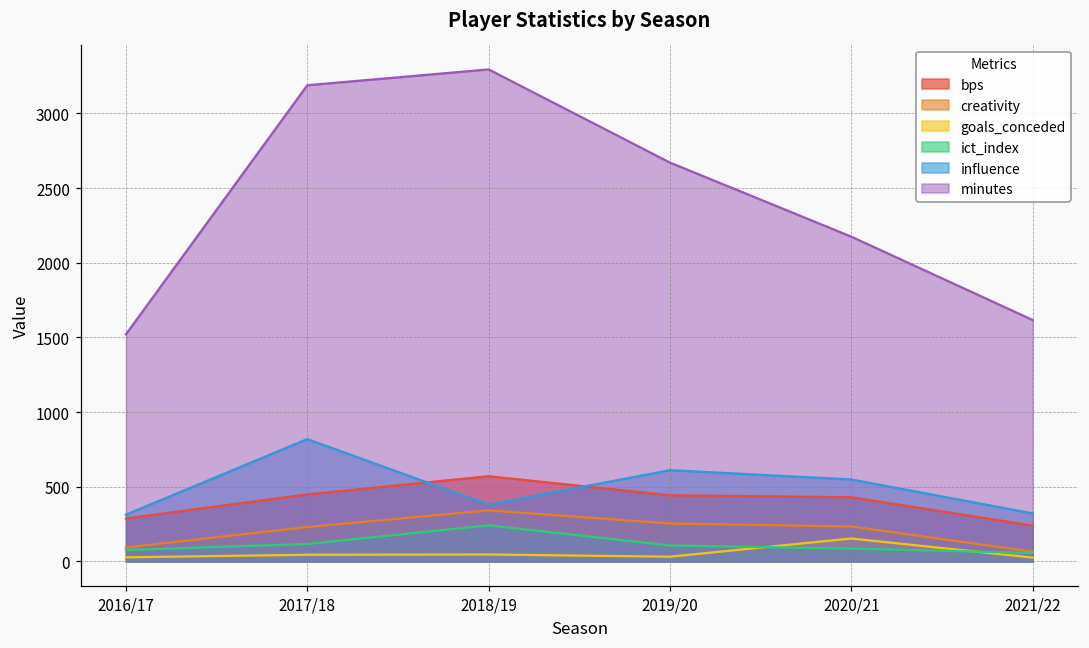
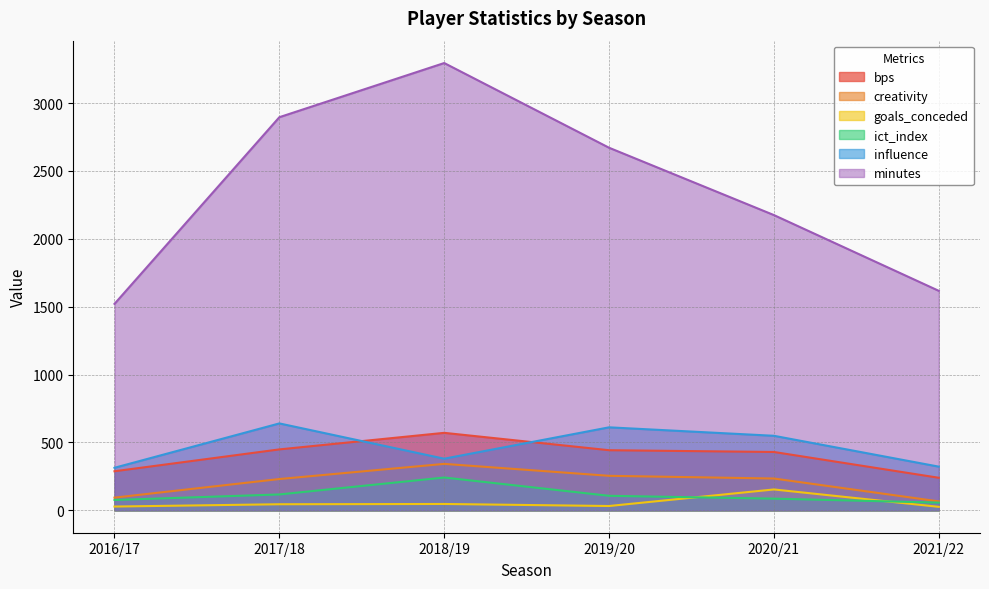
  {
    "goals_conceded": {
      "2016/17": 30,
      "2017/18": 50,
      "2018/19": 50,
      "2019/20": 30,
      "2020/21": 150,
      "2021/22": 30
    },
    "ict_index": {
      "2017/18": 120,
      "2018/19": 240,
      "2019/20": 110,
      "2020/21": 90
    },
    "influence": {
      "2016/17": 310,
-     "2017/18": 820,
+     "2017/18": 640,
      "2018/19": 380,
      "2019/20": 610,
      "2020/21": 550,
      "2021/22": 320
    },
    "minutes": {
      "2016/17": 1520,
-     "2017/18": 3190,
+     "2017/18": 2900,
      "2018/19": 3300,
      "2019/20": 2670,
      "2020/21": 2180,
      "2021/22": 1620
    }
  }
